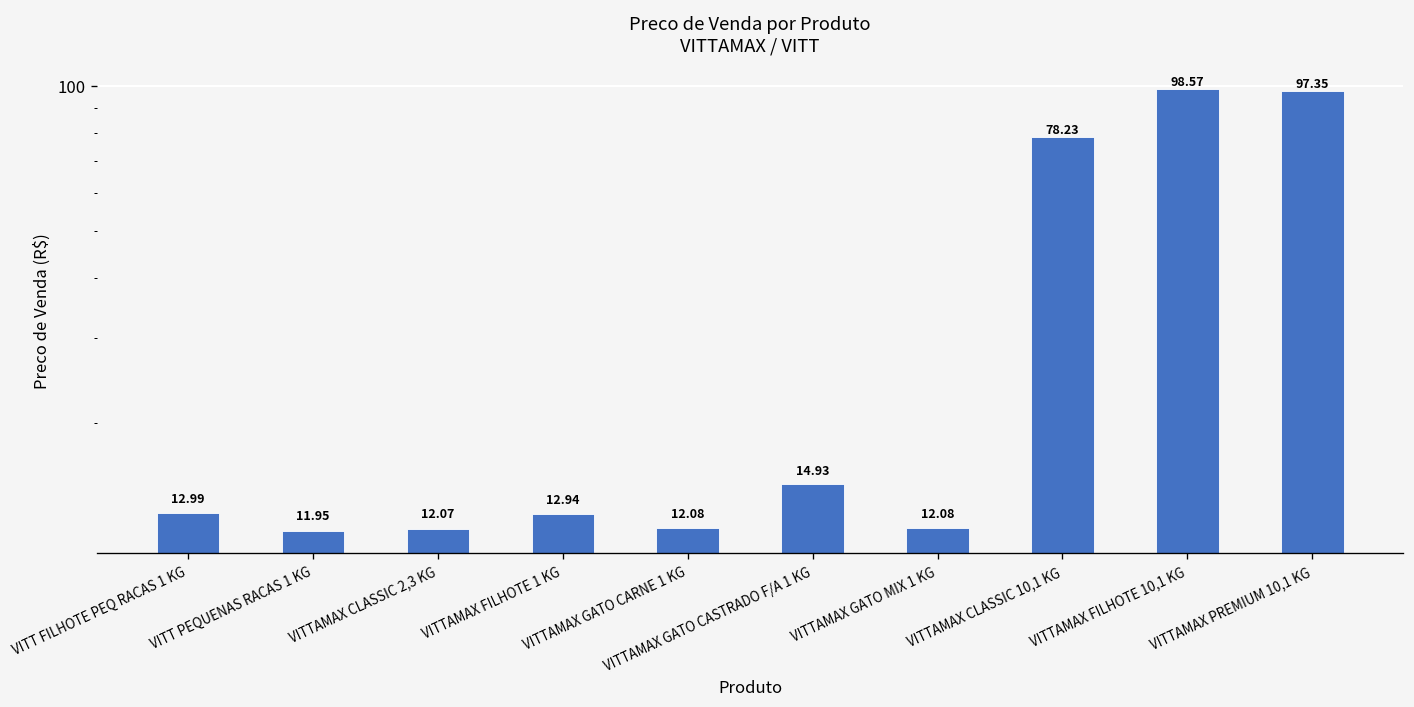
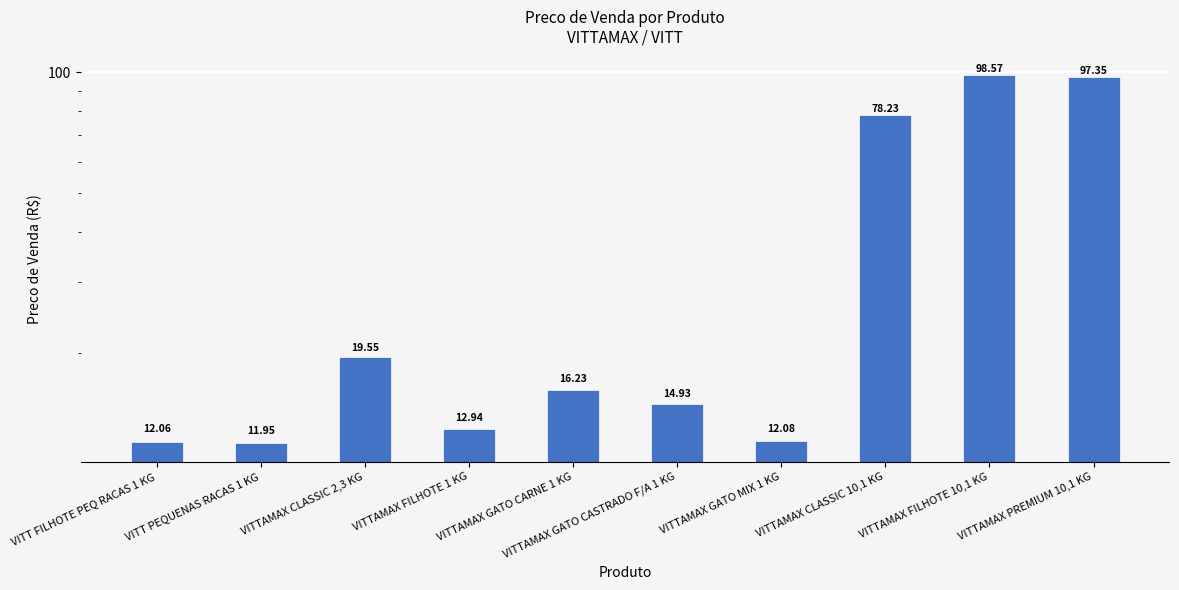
  {
-   "VITT FILHOTE PEQ RACAS 1 KG": 12.99,
+   "VITT FILHOTE PEQ RACAS 1 KG": 12.06,
    "VITT PEQUENAS RACAS 1 KG": 11.95,
-   "VITTAMAX CLASSIC 2,3 KG": 12.07,
+   "VITTAMAX CLASSIC 2,3 KG": 19.55,
    "VITTAMAX FILHOTE 1 KG": 12.94,
-   "VITTAMAX GATO CARNE 1 KG": 12.08,
+   "VITTAMAX GATO CARNE 1 KG": 16.23,
    "VITTAMAX GATO CASTRADO F/A 1 KG": 14.93,
    "VITTAMAX GATO MIX 1 KG": 12.08,
    "VITTAMAX CLASSIC 10,1 KG": 78.23,
    "VITTAMAX FILHOTE 10,1 KG": 98.57,
    "VITTAMAX PREMIUM 10,1 KG": 97.35
  }
